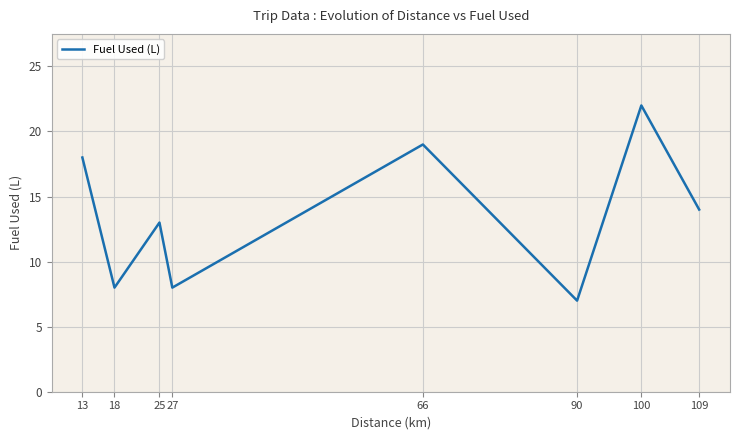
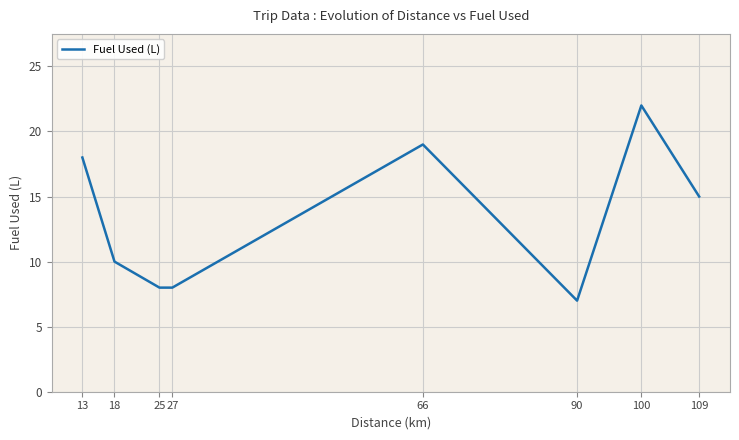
  {
    "13": 18,
-   "18": 8,
-   "25": 13,
+   "18": 10,
+   "25": 8,
    "27": 8,
    "66": 19,
    "90": 7,
    "100": 22,
-   "109": 14
+   "109": 15
  }
